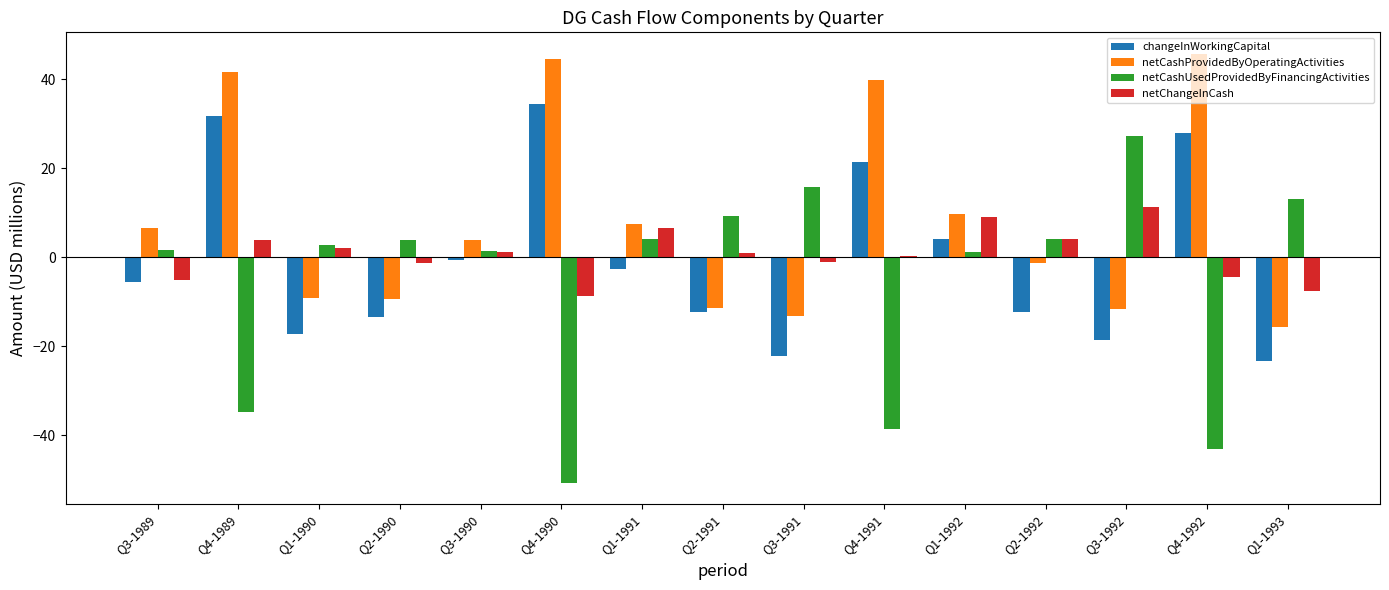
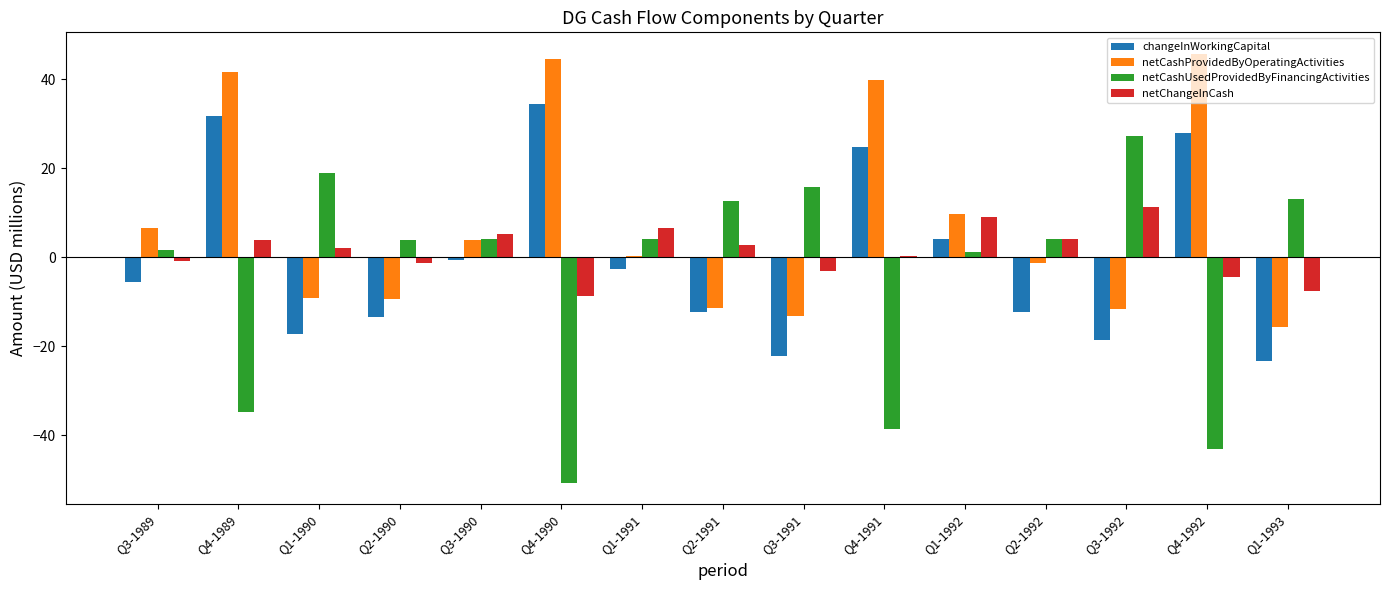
  {
    "changeInWorkingCapital": {
      "Q3-1989": -6,
      "Q4-1989": 32,
      "Q1-1990": -17,
      "Q2-1990": -13,
      "Q3-1990": -1,
      "Q4-1990": 35,
      "Q1-1991": -3,
      "Q2-1991": -12,
      "Q3-1991": -22,
-     "Q4-1991": 21,
+     "Q4-1991": 25,
      "Q1-1992": 4,
      "Q2-1992": -12,
      "Q3-1992": -19,
      "Q4-1992": 28,
      "Q1-1993": -23
    },
    "netCashProvidedByOperatingActivities": {
      "Q3-1989": 6,
      "Q4-1989": 42,
      "Q1-1990": -9,
      "Q2-1990": -9,
      "Q3-1990": 4,
      "Q4-1990": 45,
-     "Q1-1991": 7,
+     "Q1-1991": 0,
      "Q2-1991": -11,
      "Q3-1991": -13,
      "Q4-1991": 40,
      "Q1-1992": 10,
      "Q2-1992": -1,
      "Q3-1992": -12,
      "Q1-1993": -16
    },
    "netCashUsedProvidedByFinancingActivities": {
      "Q3-1989": 2,
      "Q4-1989": -35,
-     "Q1-1990": 3,
+     "Q1-1990": 19,
      "Q2-1990": 4,
-     "Q3-1990": 1,
+     "Q3-1990": 4,
      "Q4-1990": -51,
      "Q1-1991": 4,
-     "Q2-1991": 9,
+     "Q2-1991": 13,
      "Q3-1991": 16,
      "Q4-1991": -39,
      "Q1-1992": 1,
      "Q2-1992": 4,
      "Q3-1992": 27,
      "Q4-1992": -43,
      "Q1-1993": 13
    },
    "netChangeInCash": {
-     "Q3-1989": -5,
+     "Q3-1989": -1,
      "Q4-1989": 4,
      "Q1-1990": 2,
      "Q2-1990": -1,
-     "Q3-1990": 1,
+     "Q3-1990": 5,
      "Q4-1990": -9,
      "Q1-1991": 6,
-     "Q2-1991": 1,
-     "Q3-1991": -1,
+     "Q2-1991": 3,
+     "Q3-1991": -3,
      "Q1-1992": 9,
      "Q2-1992": 4,
      "Q3-1992": 11,
      "Q4-1992": -4,
      "Q1-1993": -8
    }
  }
